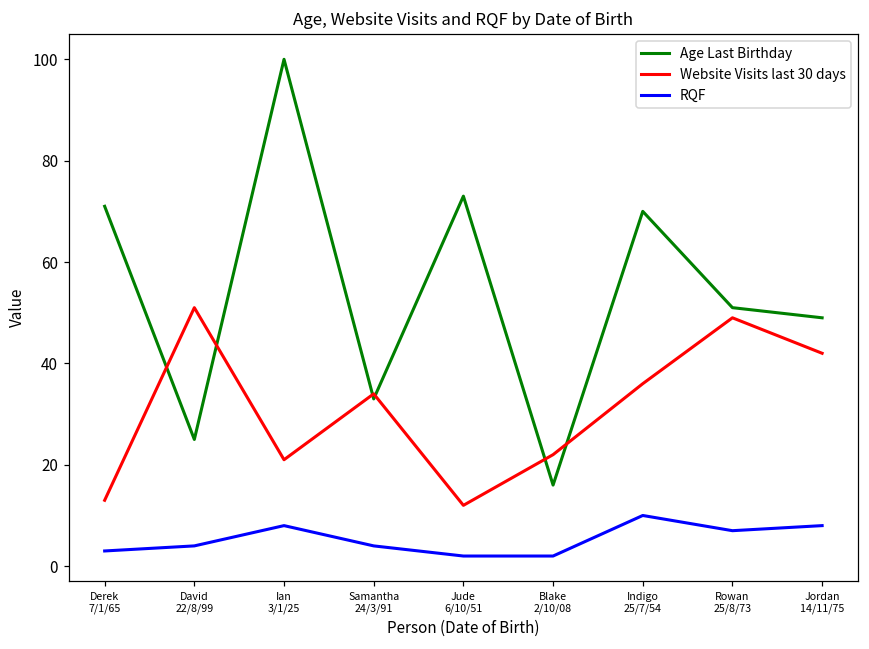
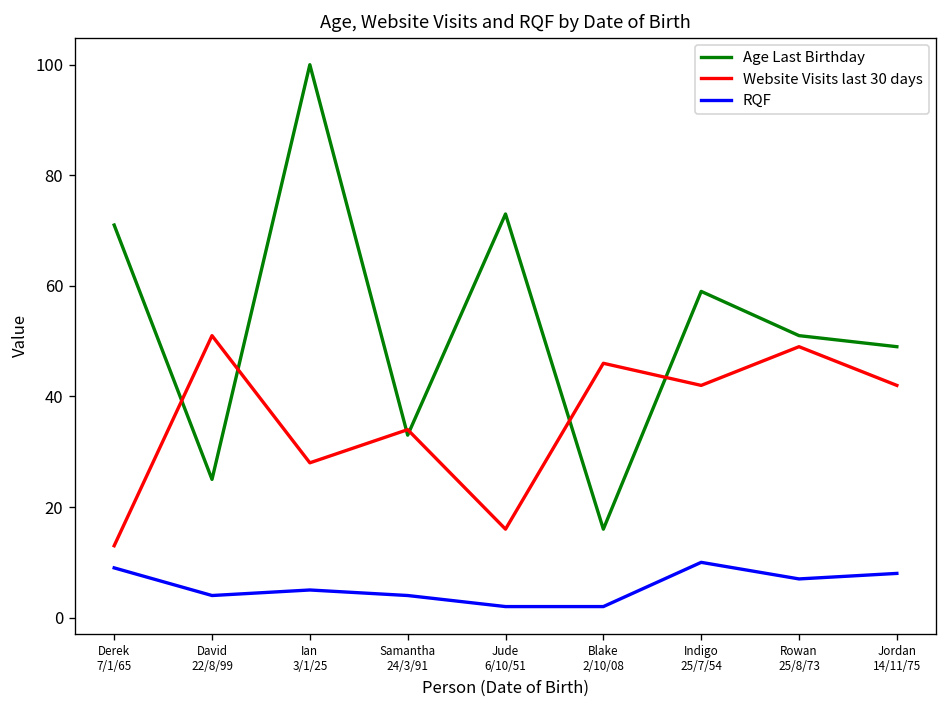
  {
    "Age Last Birthday": {
      "Derek 7/1/65": 71,
      "David 22/8/99": 25,
      "Ian 3/1/25": 100,
      "Samantha 24/3/91": 33,
      "Jude 6/10/51": 73,
      "Blake 2/10/08": 16,
-     "Indigo 25/7/54": 70,
+     "Indigo 25/7/54": 59,
      "Rowan 25/8/73": 51,
      "Jordan 14/11/75": 49
    },
    "Website Visits last 30 days": {
      "Derek 7/1/65": 13,
      "David 22/8/99": 51,
-     "Ian 3/1/25": 21,
+     "Ian 3/1/25": 28,
      "Samantha 24/3/91": 34,
-     "Jude 6/10/51": 12,
-     "Blake 2/10/08": 22,
-     "Indigo 25/7/54": 36,
+     "Jude 6/10/51": 16,
+     "Blake 2/10/08": 46,
+     "Indigo 25/7/54": 42,
      "Rowan 25/8/73": 49,
      "Jordan 14/11/75": 42
    },
    "RQF": {
-     "Derek 7/1/65": 3,
+     "Derek 7/1/65": 9,
      "David 22/8/99": 4,
-     "Ian 3/1/25": 8,
+     "Ian 3/1/25": 5,
      "Samantha 24/3/91": 4,
      "Jude 6/10/51": 2,
      "Blake 2/10/08": 2,
      "Indigo 25/7/54": 10,
      "Rowan 25/8/73": 7,
      "Jordan 14/11/75": 8
    }
  }
